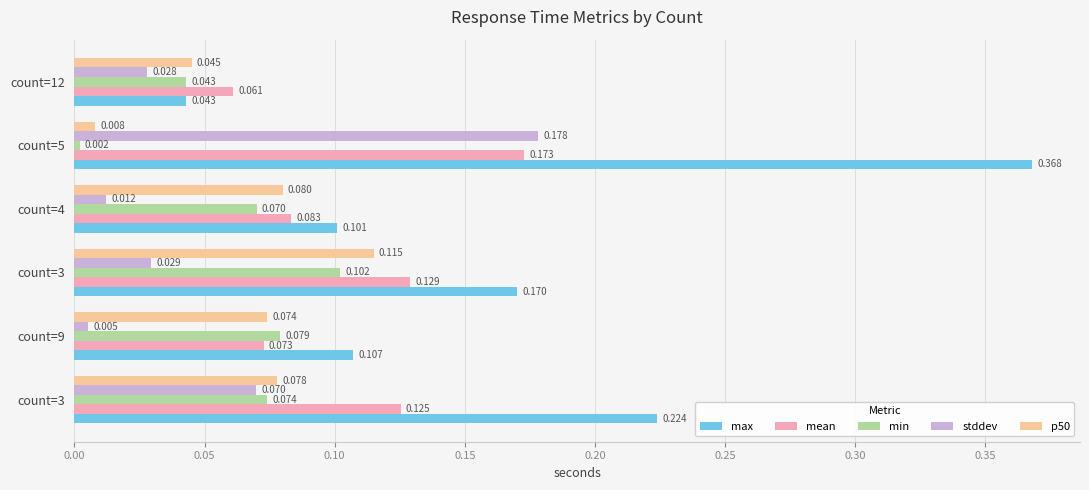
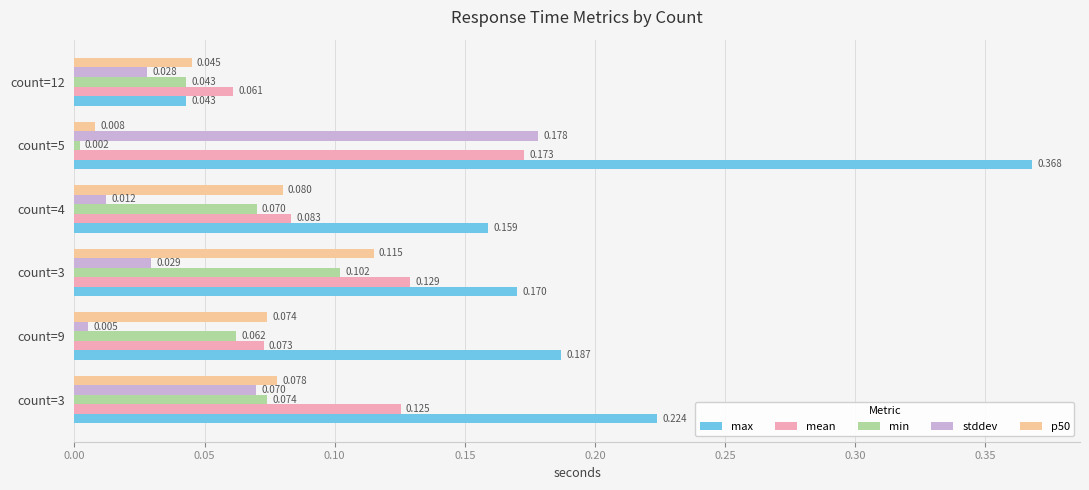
  {
    "max": {
      "count=12": 0.043,
      "count=5": 0.368,
-     "count=4": 0.101,
-     "count=9": 0.107
+     "count=4": 0.159,
+     "count=9": 0.187
    },
    "min": {
      "count=12": 0.043,
      "count=5": 0.002,
      "count=4": 0.070,
-     "count=9": 0.079
+     "count=9": 0.062
    }
  }
